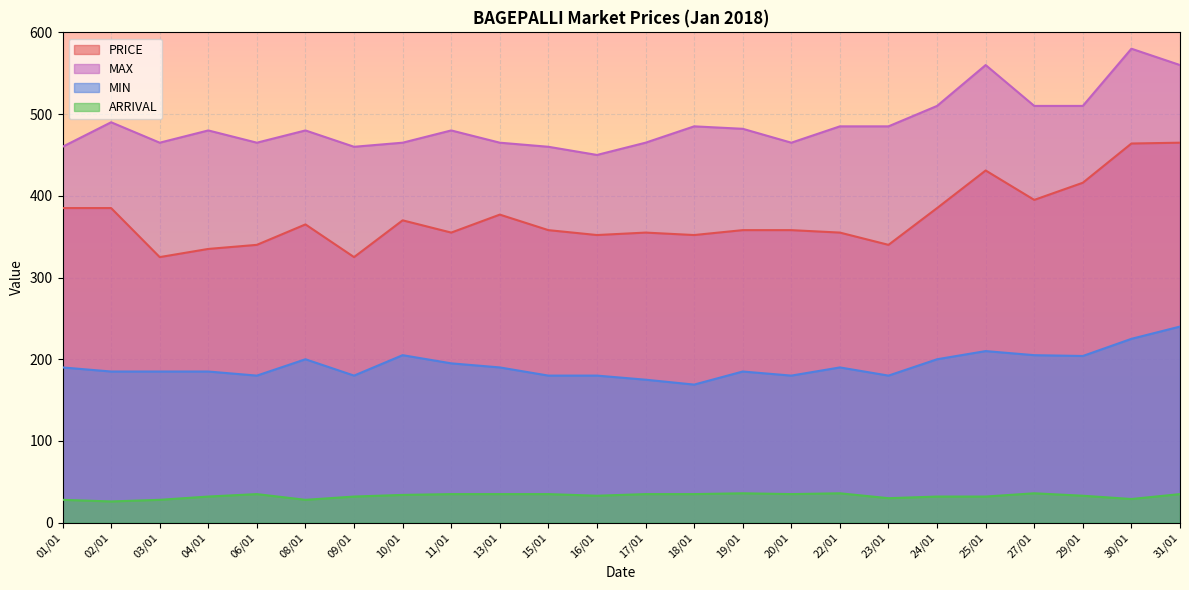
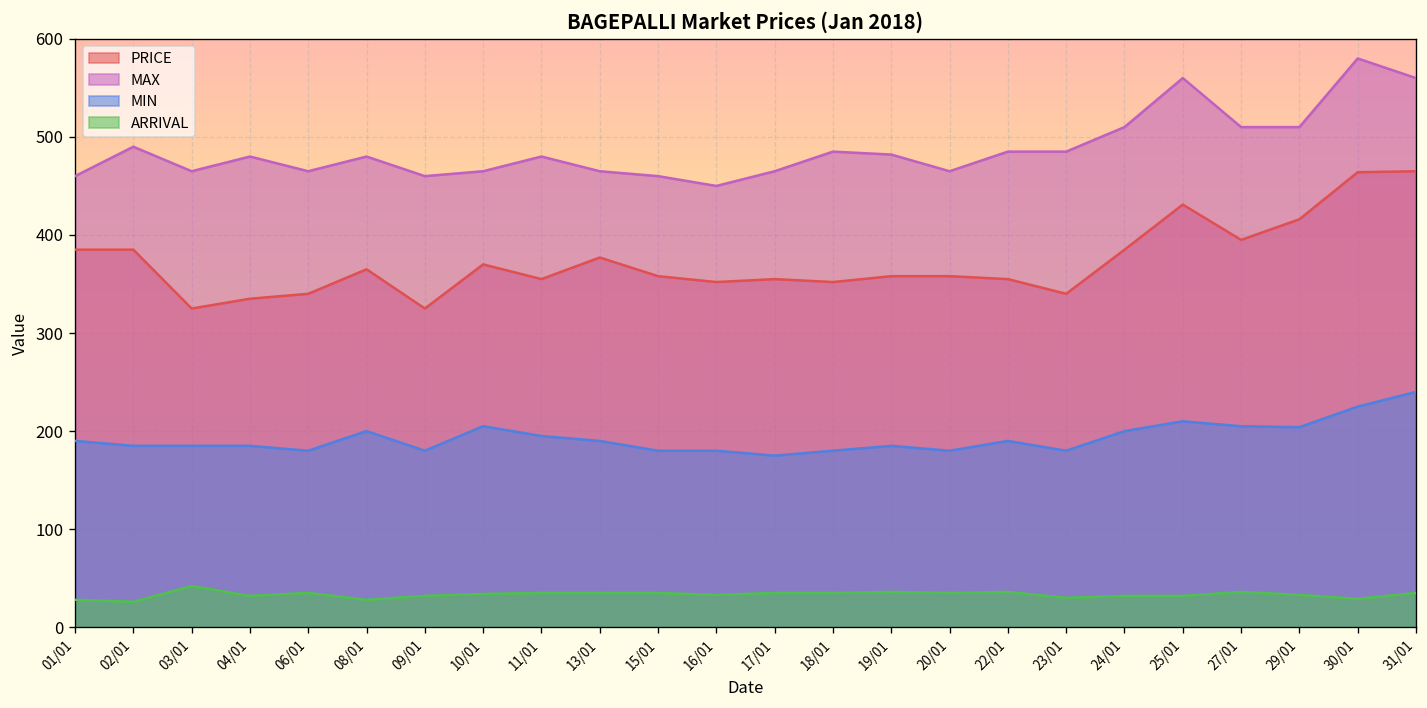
  {
    "PRICE": {
      "01/01": 390,
      "02/01": 390,
      "03/01": 330,
      "04/01": 340,
      "06/01": 340,
      "08/01": 370,
      "09/01": 330,
      "10/01": 370,
      "11/01": 360,
      "13/01": 380,
      "15/01": 360,
      "16/01": 350,
      "17/01": 360,
      "18/01": 350,
      "19/01": 360,
      "20/01": 360,
      "22/01": 360,
      "23/01": 340,
      "24/01": 390,
      "25/01": 430,
      "27/01": 400,
      "29/01": 420,
      "30/01": 460,
      "31/01": 470
    },
    "MAX": {
      "01/01": 460,
      "02/01": 490,
      "03/01": 470,
      "04/01": 480,
      "06/01": 470,
      "08/01": 480,
      "09/01": 460,
      "10/01": 470,
      "11/01": 480,
      "13/01": 470,
      "15/01": 460,
      "16/01": 450,
      "17/01": 470,
      "18/01": 490,
      "19/01": 480,
      "20/01": 470,
      "22/01": 490,
      "23/01": 490,
      "24/01": 510,
      "25/01": 560,
      "27/01": 510,
      "29/01": 510,
      "30/01": 580,
      "31/01": 560
    },
    "MIN": {
      "01/01": 190,
      "02/01": 190,
      "03/01": 190,
      "04/01": 190,
      "06/01": 180,
      "08/01": 200,
      "09/01": 180,
      "10/01": 210,
      "11/01": 200,
      "13/01": 190,
      "15/01": 180,
      "16/01": 180,
      "17/01": 180,
-     "18/01": 170,
+     "18/01": 180,
      "19/01": 190,
      "20/01": 180,
      "22/01": 190,
      "23/01": 180,
      "24/01": 200,
      "25/01": 210,
      "27/01": 210,
      "29/01": 200,
      "30/01": 230,
      "31/01": 240
    },
    "ARRIVAL": {
      "01/01": 30,
      "02/01": 30,
-     "03/01": 30,
+     "03/01": 40,
      "04/01": 30,
      "06/01": 40,
      "08/01": 30,
      "09/01": 30,
      "10/01": 30,
      "11/01": 40,
      "13/01": 40,
      "15/01": 40,
      "16/01": 30,
      "17/01": 40,
      "18/01": 40,
      "19/01": 40,
      "20/01": 40,
      "22/01": 40,
      "23/01": 30,
      "24/01": 30,
      "25/01": 30,
      "27/01": 40,
      "29/01": 30,
      "30/01": 30,
      "31/01": 40
    }
  }
